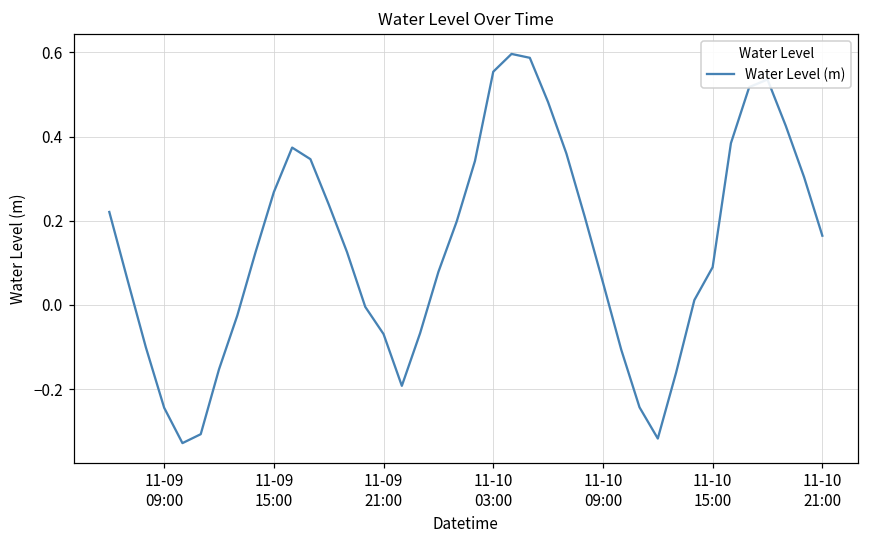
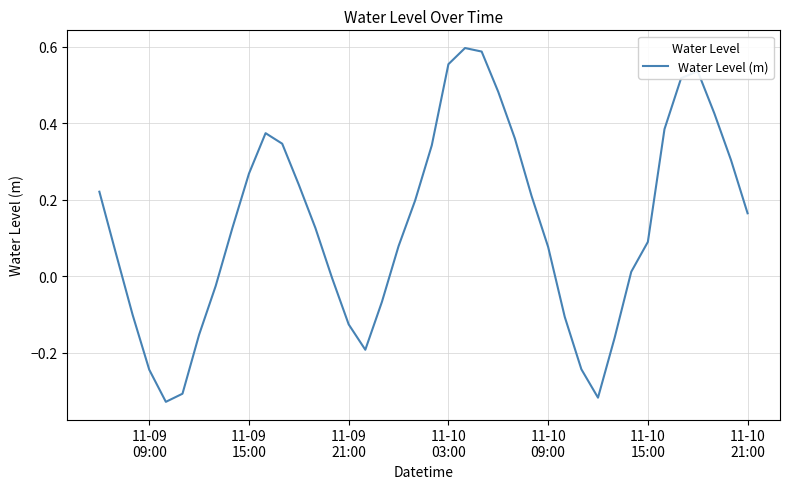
  {
    "11-09 09:00": -0.24,
    "11-09 15:00": 0.27,
-   "11-09 21:00": -0.07,
+   "11-09 21:00": -0.13,
    "11-10 03:00": 0.55,
-   "11-10 09:00": 0.05,
+   "11-10 09:00": 0.08,
    "11-10 15:00": 0.09,
    "11-10 21:00": 0.16
  }
